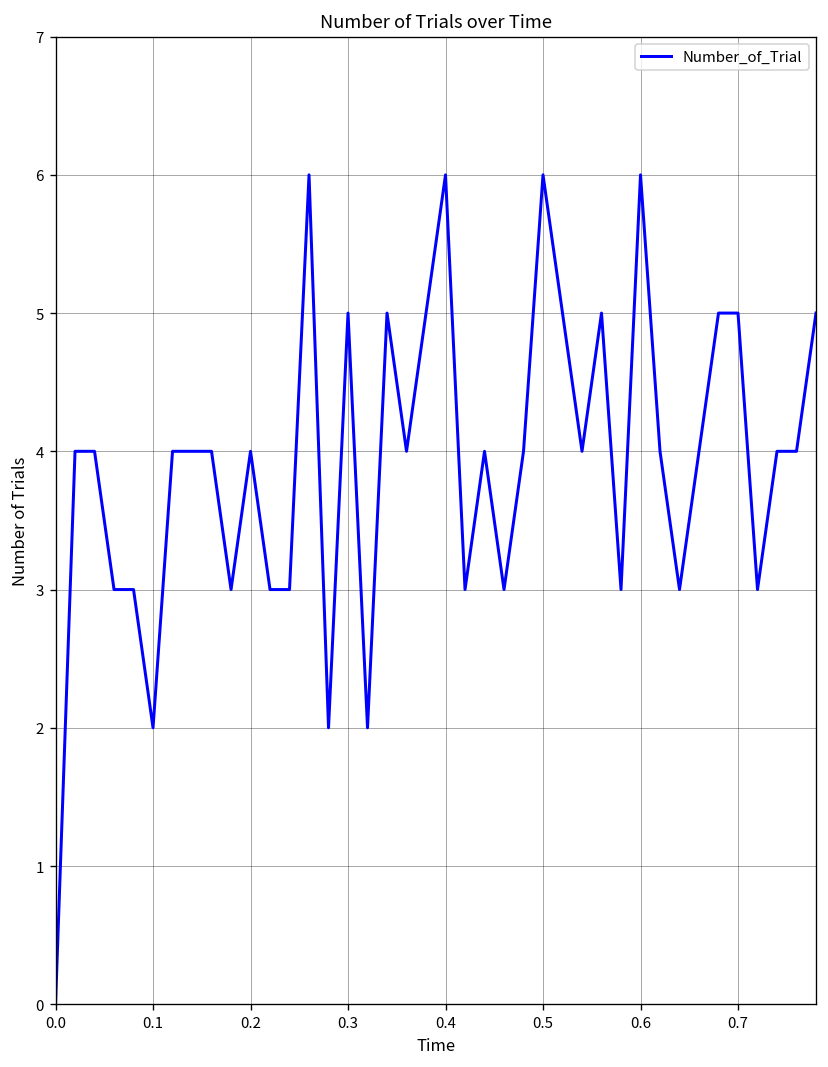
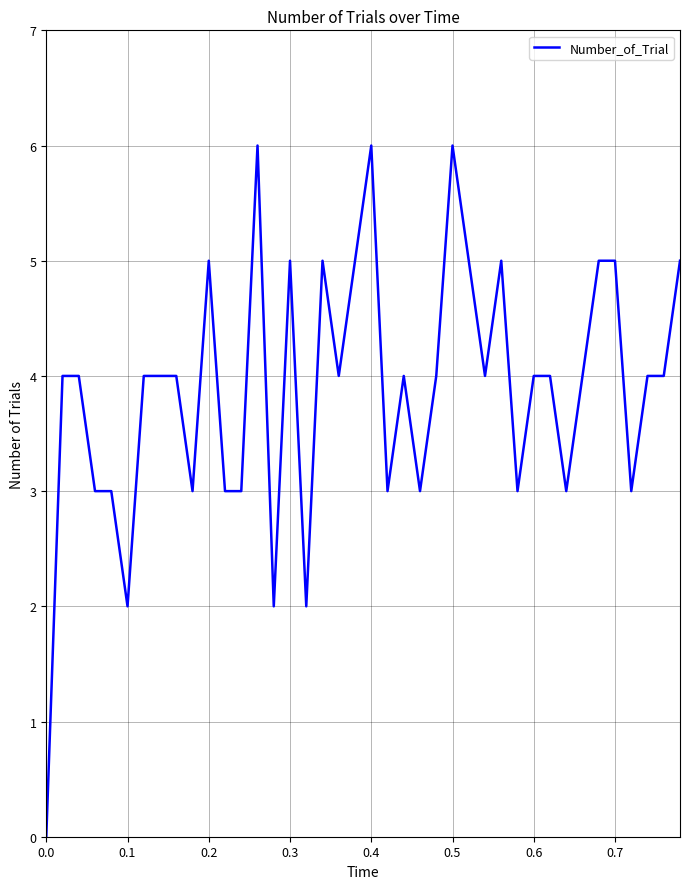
  {
    "0.0": 0,
    "0.1": 2,
-   "0.2": 4,
+   "0.2": 5,
    "0.3": 5,
    "0.4": 6,
    "0.5": 6,
-   "0.6": 6,
+   "0.6": 4,
    "0.7": 5
  }
